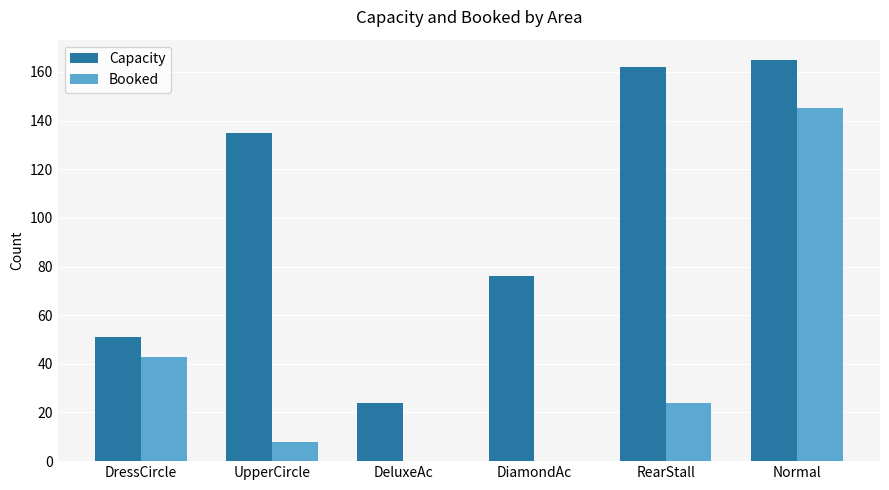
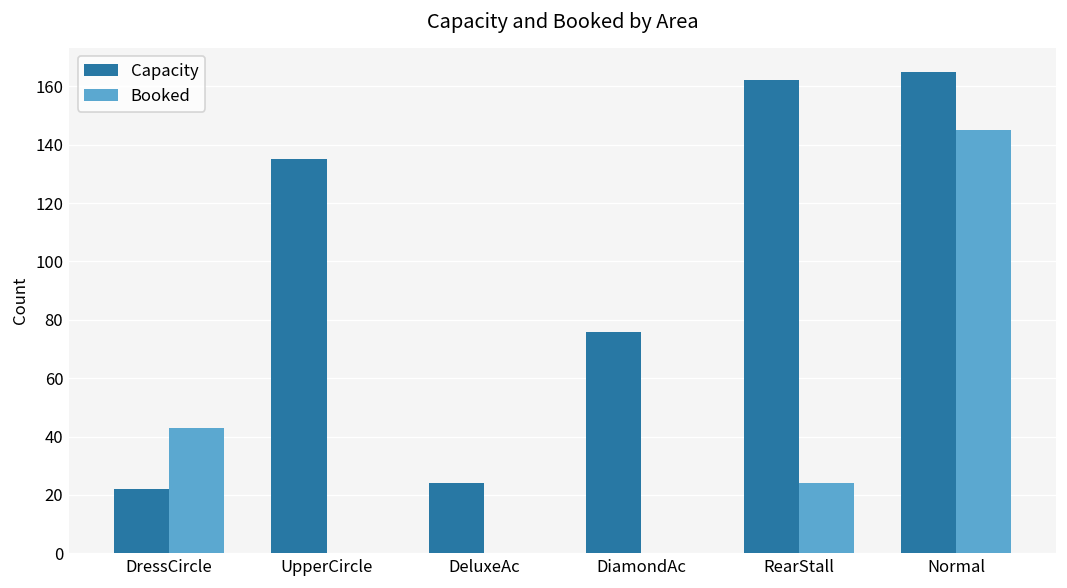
  {
    "Capacity": {
-     "DressCircle": 51,
+     "DressCircle": 22,
      "UpperCircle": 135,
      "DeluxeAc": 24,
      "DiamondAc": 76,
      "RearStall": 162,
      "Normal": 165
    },
    "Booked": {
      "DressCircle": 43,
-     "UpperCircle": 8,
+     "UpperCircle": 0,
      "DeluxeAc": 0,
      "DiamondAc": 0,
      "RearStall": 24,
      "Normal": 145
    }
  }
